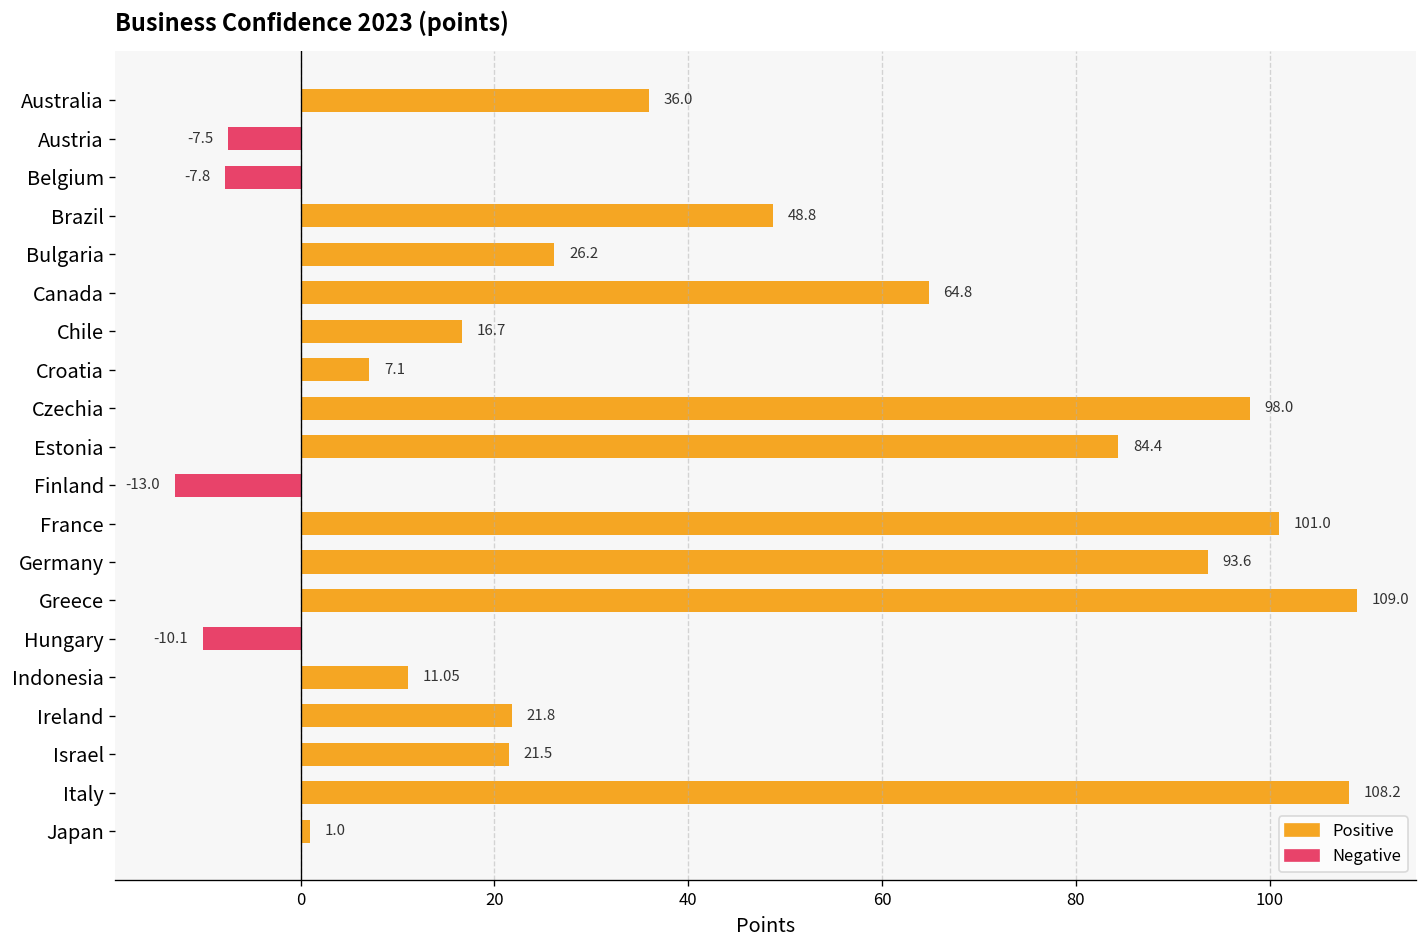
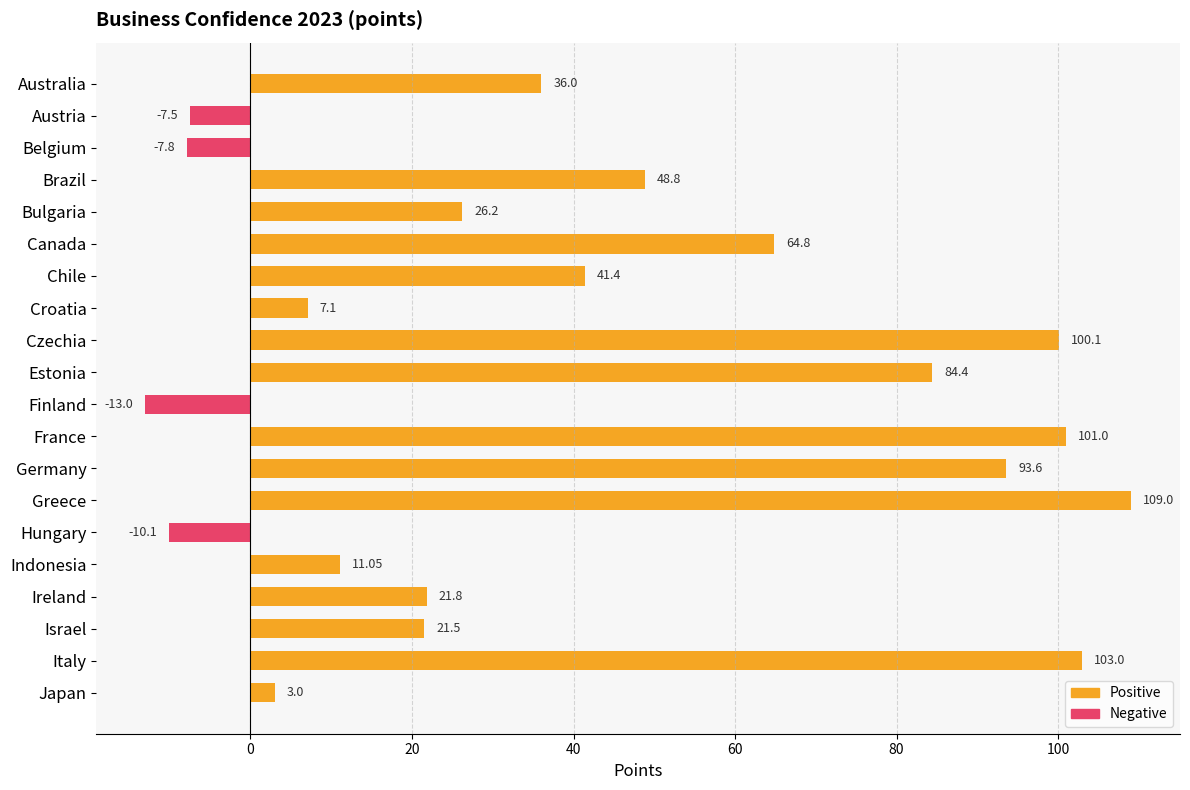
  {
    "Australia": 36.0,
    "Austria": -7.5,
    "Belgium": -7.8,
    "Brazil": 48.8,
    "Bulgaria": 26.2,
    "Canada": 64.8,
-   "Chile": 16.7,
+   "Chile": 41.4,
    "Croatia": 7.1,
-   "Czechia": 98.0,
+   "Czechia": 100.1,
    "Estonia": 84.4,
    "Finland": -13.0,
    "France": 101.0,
    "Germany": 93.6,
    "Greece": 109.0,
    "Hungary": -10.1,
    "Indonesia": 11.05,
    "Ireland": 21.8,
    "Israel": 21.5,
-   "Italy": 108.2,
-   "Japan": 1.0
+   "Italy": 103.0,
+   "Japan": 3.0
  }
